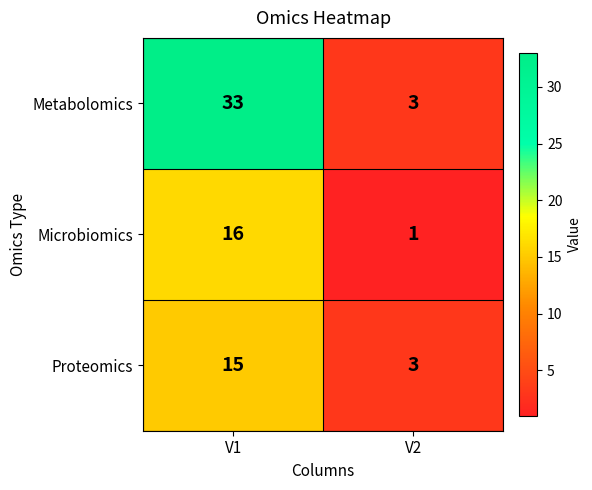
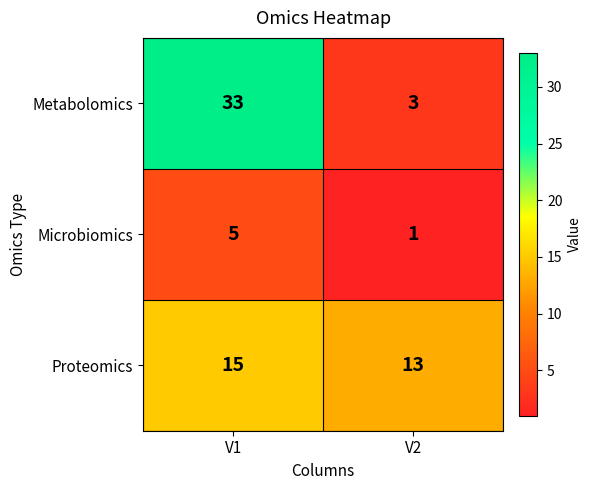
  {
    "Metabolomics": {
      "V1": 33,
      "V2": 3
    },
    "Microbiomics": {
-     "V1": 16,
+     "V1": 5,
      "V2": 1
    },
    "Proteomics": {
      "V1": 15,
-     "V2": 3
+     "V2": 13
    }
  }
